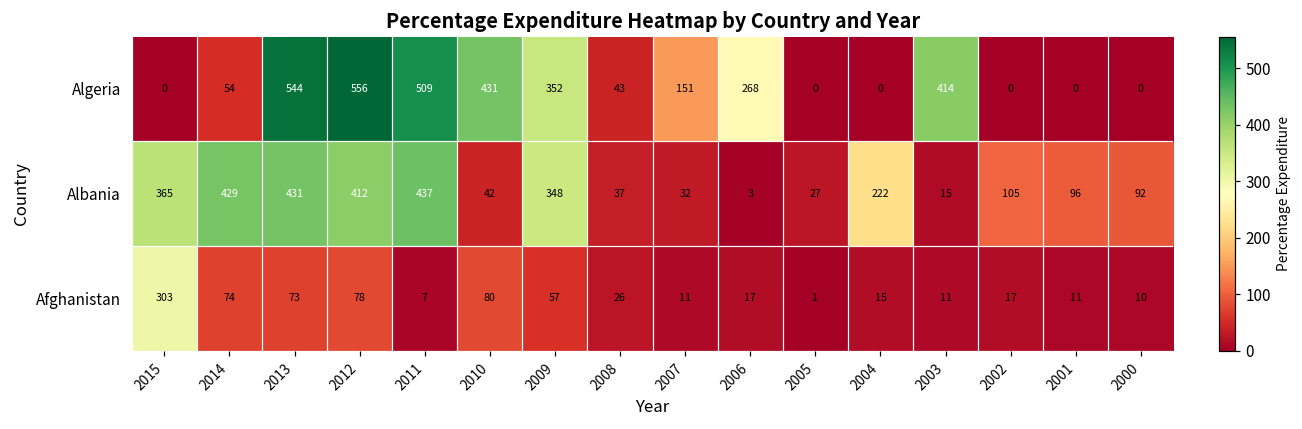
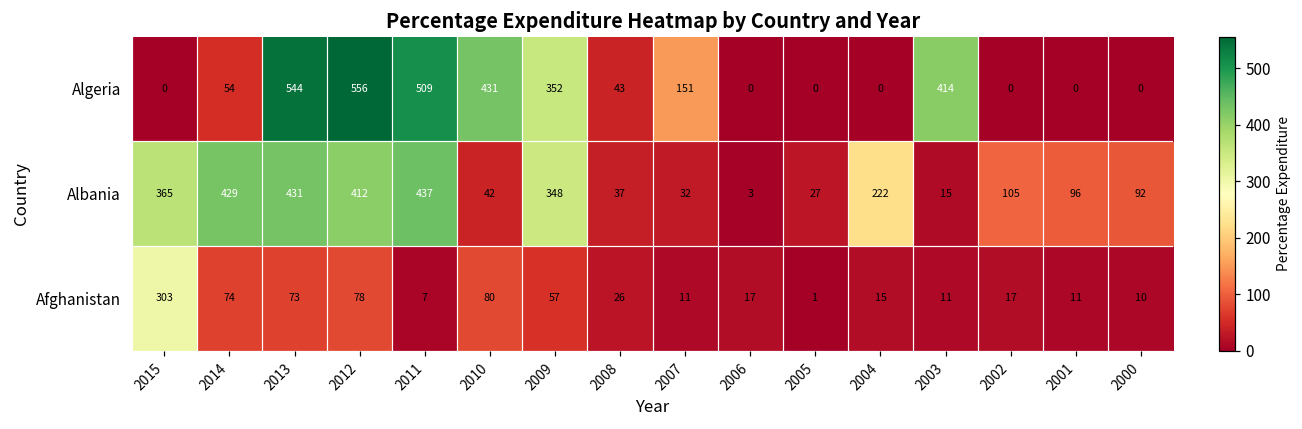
  {
    "Algeria": {
      "2015": 0,
      "2014": 54,
      "2013": 544,
      "2012": 556,
      "2011": 509,
      "2010": 431,
      "2009": 352,
      "2008": 43,
      "2007": 151,
-     "2006": 268,
+     "2006": 0,
      "2005": 0,
      "2004": 0,
      "2003": 414,
      "2002": 0,
      "2001": 0,
      "2000": 0
    },
    "Albania": {
      "2015": 365,
      "2014": 429,
      "2013": 431,
      "2012": 412,
      "2011": 437,
      "2010": 42,
      "2009": 348,
      "2008": 37,
      "2007": 32,
      "2006": 3,
      "2005": 27,
      "2004": 222,
      "2003": 15,
      "2002": 105,
      "2001": 96,
      "2000": 92
    },
    "Afghanistan": {
      "2015": 303,
      "2014": 74,
      "2013": 73,
      "2012": 78,
      "2011": 7,
      "2010": 80,
      "2009": 57,
      "2008": 26,
      "2007": 11,
      "2006": 17,
      "2005": 1,
      "2004": 15,
      "2003": 11,
      "2002": 17,
      "2001": 11,
      "2000": 10
    }
  }
